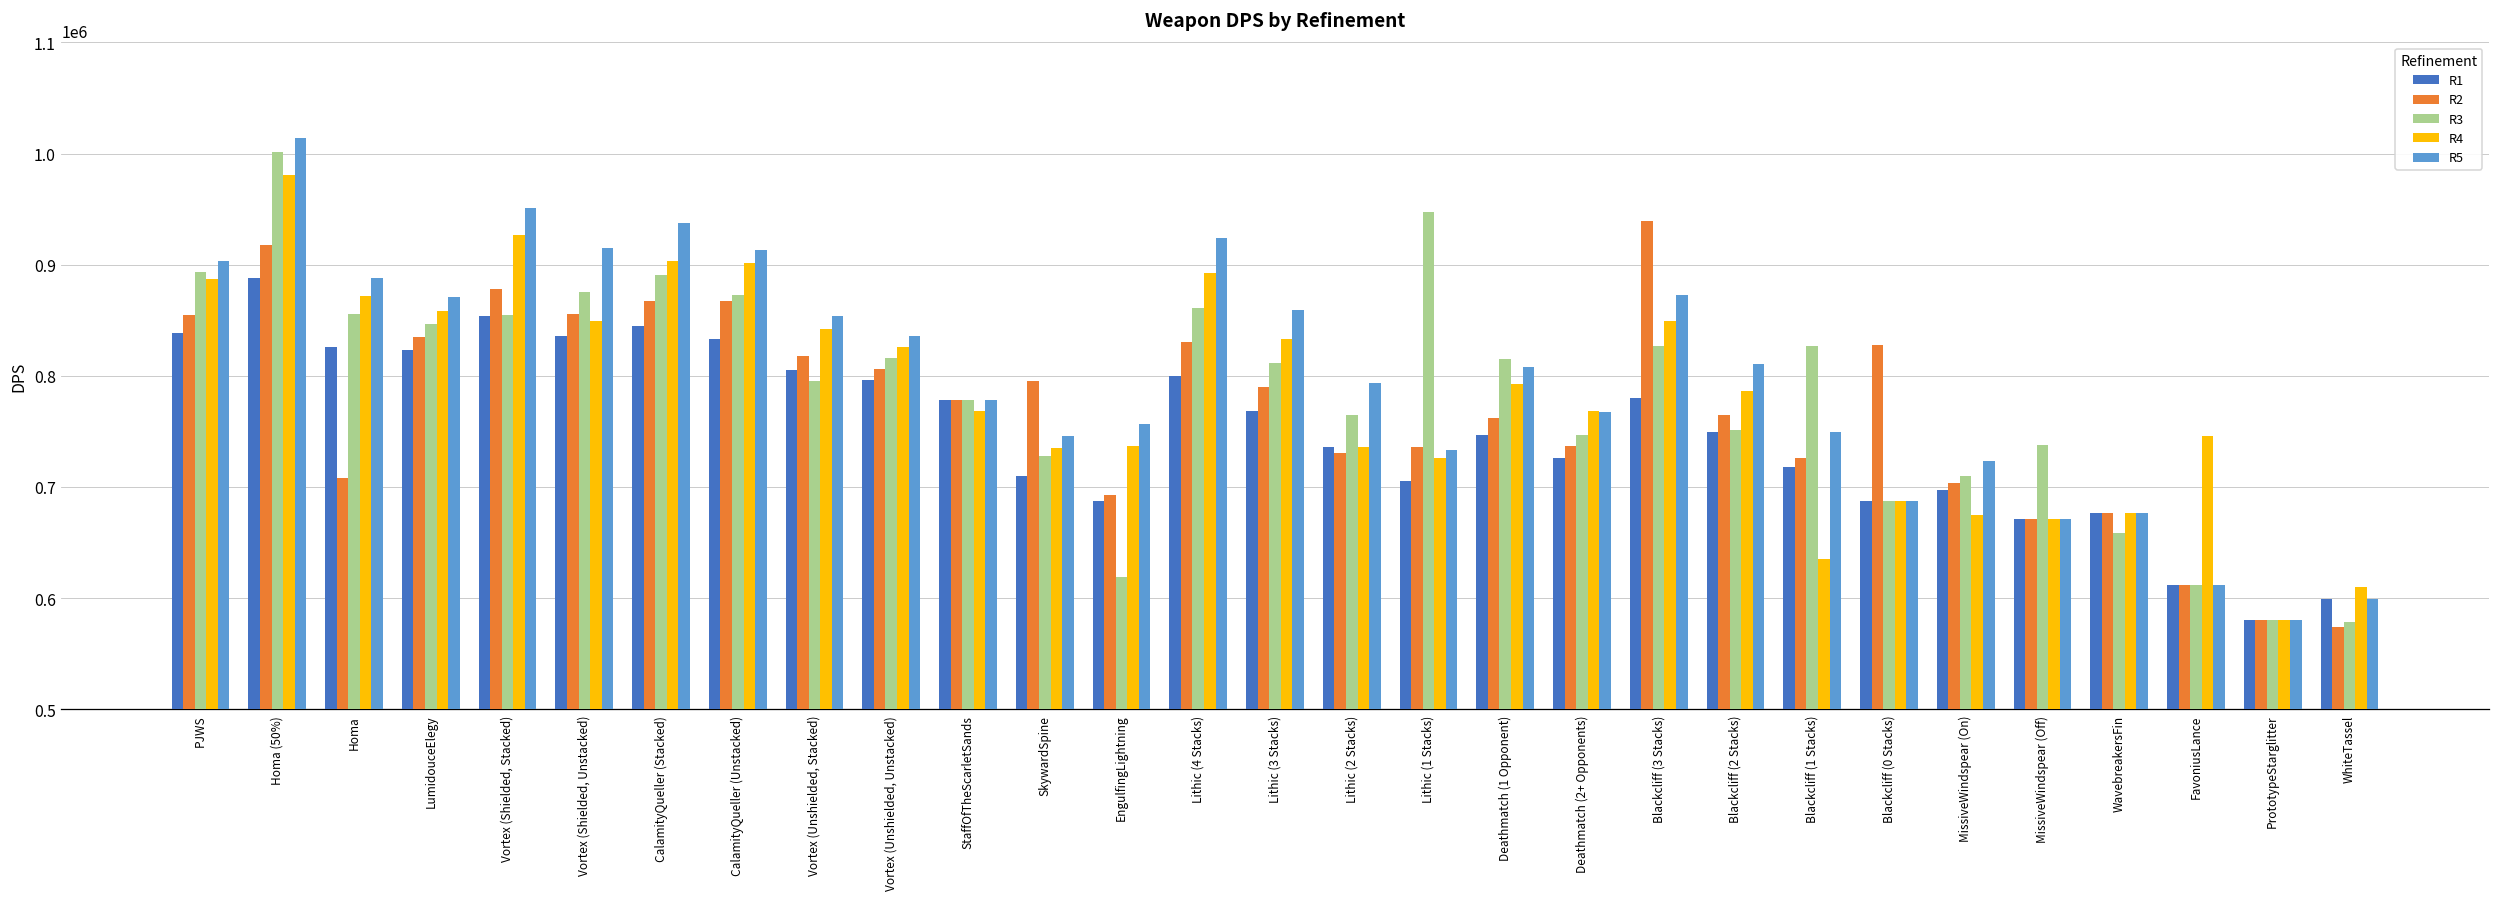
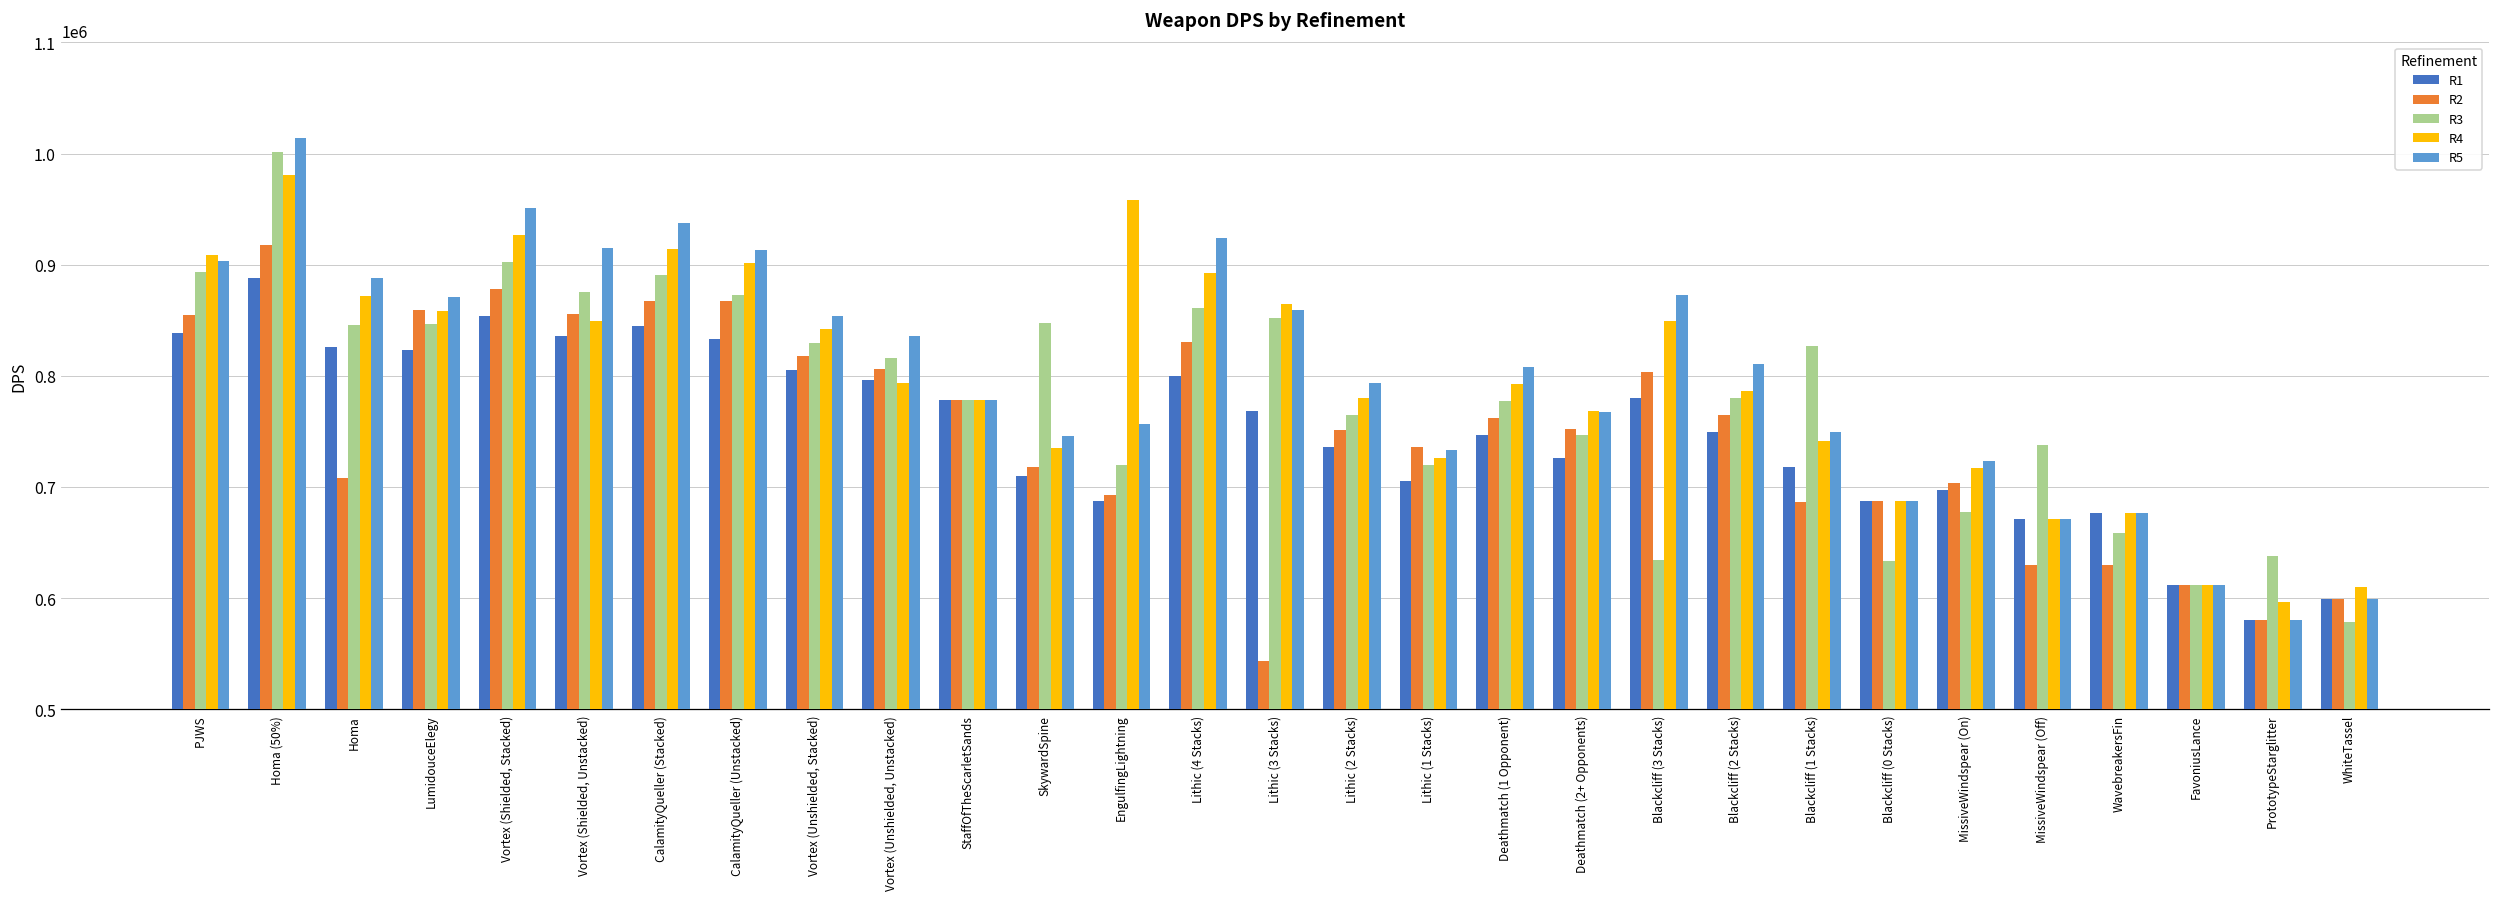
  {
    "R2": {
      "PJWS": 850000,
      "Homa (50%)": 920000,
      "Homa": 710000,
-     "LumidouceElegy": 830000,
+     "LumidouceElegy": 860000,
      "Vortex (Shielded, Stacked)": 880000,
      "Vortex (Shielded, Unstacked)": 860000,
      "CalamityQueller (Stacked)": 870000,
      "CalamityQueller (Unstacked)": 870000,
      "Vortex (Unshielded, Stacked)": 820000,
      "Vortex (Unshielded, Unstacked)": 810000,
      "StaffOfTheScarletSands": 780000,
-     "SkywardSpine": 800000,
+     "SkywardSpine": 720000,
      "EngulfingLightning": 690000,
      "Lithic (4 Stacks)": 830000,
-     "Lithic (3 Stacks)": 790000,
-     "Lithic (2 Stacks)": 730000,
+     "Lithic (3 Stacks)": 540000,
+     "Lithic (2 Stacks)": 750000,
      "Lithic (1 Stacks)": 740000,
      "Deathmatch (1 Opponent)": 760000,
-     "Deathmatch (2+ Opponents)": 740000,
-     "Blackcliff (3 Stacks)": 940000,
+     "Deathmatch (2+ Opponents)": 750000,
+     "Blackcliff (3 Stacks)": 800000,
      "Blackcliff (2 Stacks)": 760000,
-     "Blackcliff (1 Stacks)": 730000,
-     "Blackcliff (0 Stacks)": 830000,
+     "Blackcliff (1 Stacks)": 690000,
+     "Blackcliff (0 Stacks)": 690000,
      "MissiveWindspear (On)": 700000,
-     "MissiveWindspear (Off)": 670000,
-     "WavebreakersFin": 680000,
+     "MissiveWindspear (Off)": 630000,
+     "WavebreakersFin": 630000,
      "FavoniusLance": 610000,
      "PrototypeStarglitter": 580000,
-     "WhiteTassel": 570000
+     "WhiteTassel": 600000
    },
    "R3": {
      "PJWS": 890000,
      "Homa (50%)": 1000000,
-     "Homa": 860000,
+     "Homa": 850000,
      "LumidouceElegy": 850000,
-     "Vortex (Shielded, Stacked)": 860000,
+     "Vortex (Shielded, Stacked)": 900000,
      "Vortex (Shielded, Unstacked)": 880000,
      "CalamityQueller (Stacked)": 890000,
      "CalamityQueller (Unstacked)": 870000,
-     "Vortex (Unshielded, Stacked)": 800000,
+     "Vortex (Unshielded, Stacked)": 830000,
      "Vortex (Unshielded, Unstacked)": 820000,
      "StaffOfTheScarletSands": 780000,
-     "SkywardSpine": 730000,
-     "EngulfingLightning": 620000,
+     "SkywardSpine": 850000,
+     "EngulfingLightning": 720000,
      "Lithic (4 Stacks)": 860000,
-     "Lithic (3 Stacks)": 810000,
+     "Lithic (3 Stacks)": 850000,
      "Lithic (2 Stacks)": 760000,
-     "Lithic (1 Stacks)": 950000,
-     "Deathmatch (1 Opponent)": 820000,
+     "Lithic (1 Stacks)": 720000,
+     "Deathmatch (1 Opponent)": 780000,
      "Deathmatch (2+ Opponents)": 750000,
-     "Blackcliff (3 Stacks)": 830000,
-     "Blackcliff (2 Stacks)": 750000,
+     "Blackcliff (3 Stacks)": 630000,
+     "Blackcliff (2 Stacks)": 780000,
      "Blackcliff (1 Stacks)": 830000,
-     "Blackcliff (0 Stacks)": 690000,
-     "MissiveWindspear (On)": 710000,
+     "Blackcliff (0 Stacks)": 630000,
+     "MissiveWindspear (On)": 680000,
      "MissiveWindspear (Off)": 740000,
      "WavebreakersFin": 660000,
      "FavoniusLance": 610000,
-     "PrototypeStarglitter": 580000,
+     "PrototypeStarglitter": 640000,
      "WhiteTassel": 580000
    },
    "R4": {
-     "PJWS": 890000,
+     "PJWS": 910000,
      "Homa (50%)": 980000,
      "Homa": 870000,
      "LumidouceElegy": 860000,
      "Vortex (Shielded, Stacked)": 930000,
      "Vortex (Shielded, Unstacked)": 850000,
-     "CalamityQueller (Stacked)": 900000,
+     "CalamityQueller (Stacked)": 910000,
      "CalamityQueller (Unstacked)": 900000,
      "Vortex (Unshielded, Stacked)": 840000,
-     "Vortex (Unshielded, Unstacked)": 830000,
-     "StaffOfTheScarletSands": 770000,
+     "Vortex (Unshielded, Unstacked)": 790000,
+     "StaffOfTheScarletSands": 780000,
      "SkywardSpine": 740000,
-     "EngulfingLightning": 740000,
+     "EngulfingLightning": 960000,
      "Lithic (4 Stacks)": 890000,
-     "Lithic (3 Stacks)": 830000,
-     "Lithic (2 Stacks)": 740000,
+     "Lithic (3 Stacks)": 860000,
+     "Lithic (2 Stacks)": 780000,
      "Lithic (1 Stacks)": 730000,
      "Deathmatch (1 Opponent)": 790000,
      "Deathmatch (2+ Opponents)": 770000,
      "Blackcliff (3 Stacks)": 850000,
      "Blackcliff (2 Stacks)": 790000,
-     "Blackcliff (1 Stacks)": 640000,
+     "Blackcliff (1 Stacks)": 740000,
      "Blackcliff (0 Stacks)": 690000,
-     "MissiveWindspear (On)": 680000,
+     "MissiveWindspear (On)": 720000,
      "MissiveWindspear (Off)": 670000,
      "WavebreakersFin": 680000,
-     "FavoniusLance": 750000,
-     "PrototypeStarglitter": 580000,
+     "FavoniusLance": 610000,
+     "PrototypeStarglitter": 600000,
      "WhiteTassel": 610000
    }
  }
